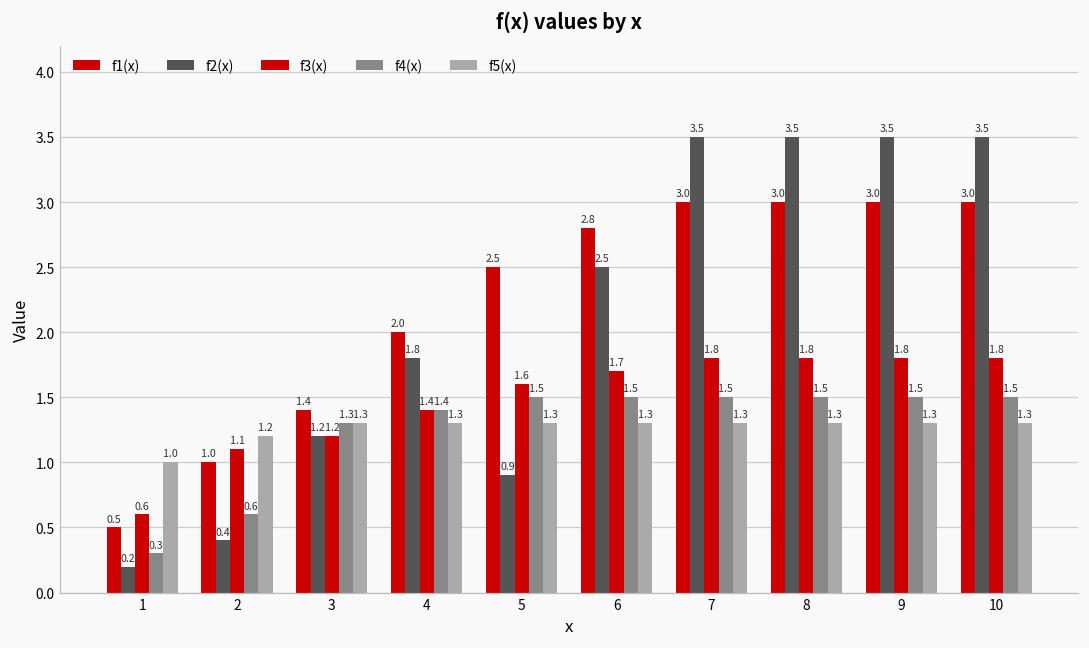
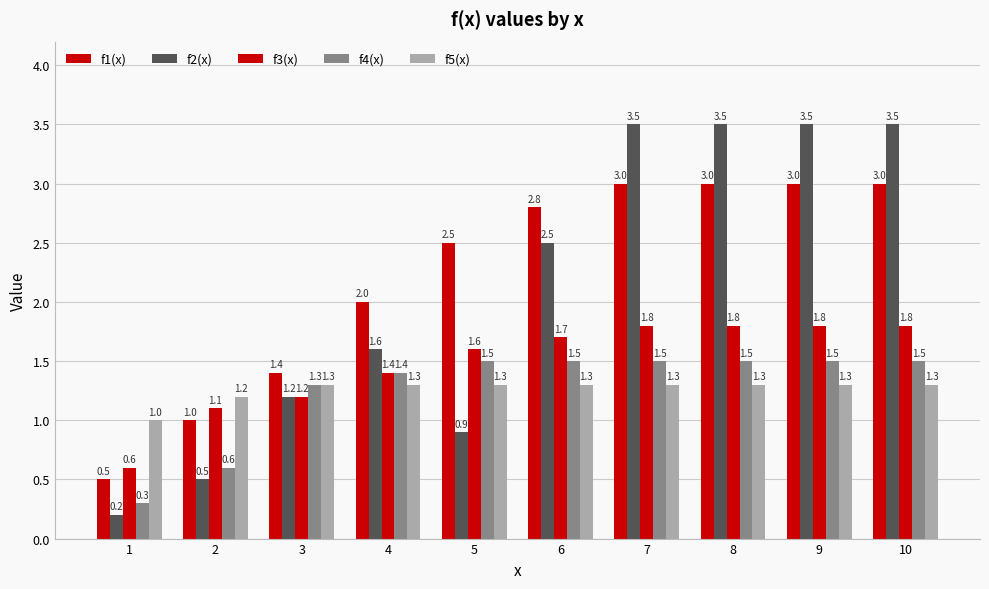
  {
    "f2(x)": {
      "1": 0.2,
-     "2": 0.4,
+     "2": 0.5,
      "3": 1.2,
-     "4": 1.8,
+     "4": 1.6,
      "5": 0.9,
      "6": 2.5,
      "7": 3.5,
      "8": 3.5,
      "9": 3.5,
      "10": 3.5
    }
  }
